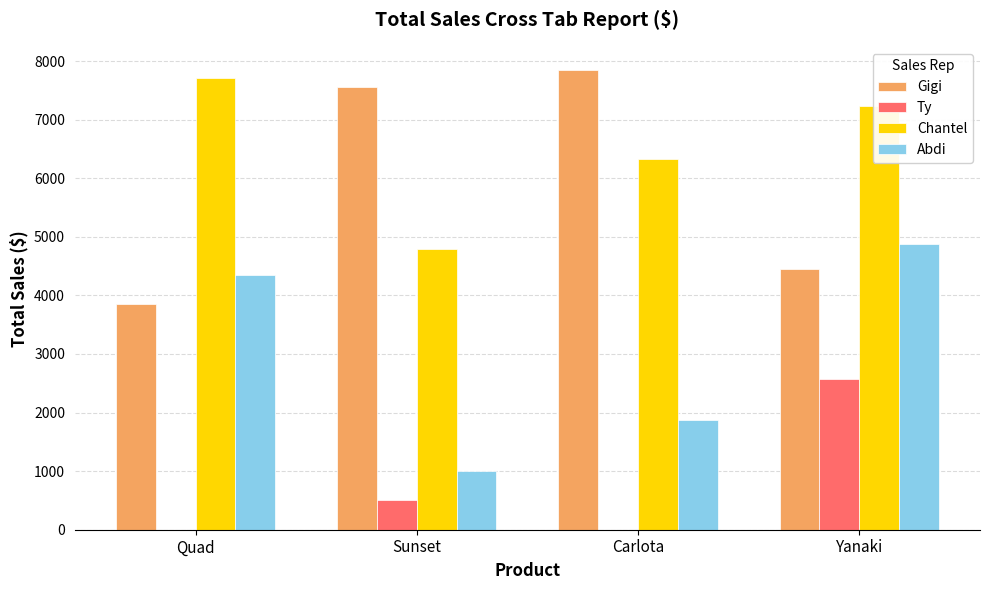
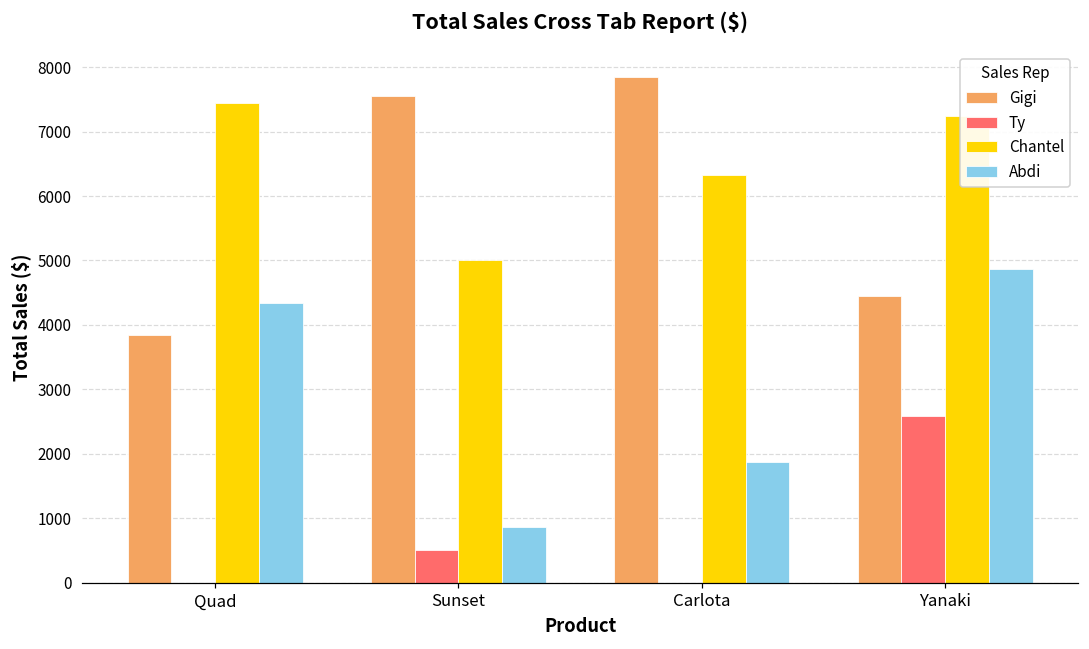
  {
    "Chantel": {
-     "Quad": 7700,
-     "Sunset": 4800,
+     "Quad": 7400,
+     "Sunset": 5000,
      "Carlota": 6300
    },
    "Abdi": {
      "Quad": 4300,
-     "Sunset": 1000,
+     "Sunset": 900,
      "Carlota": 1900,
      "Yanaki": 4900
    }
  }
